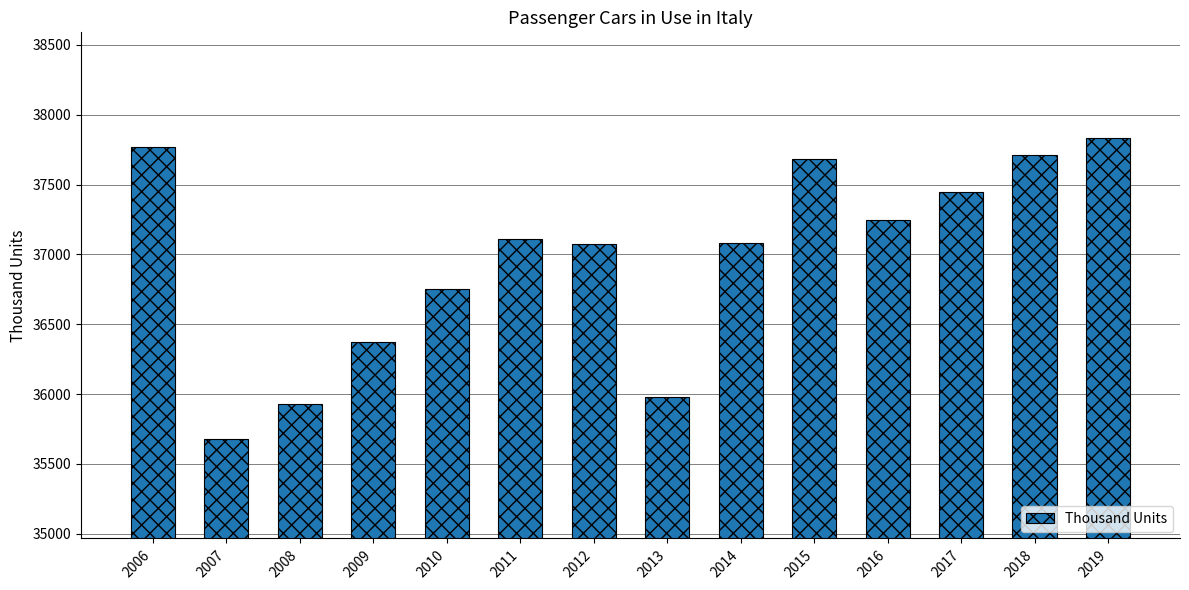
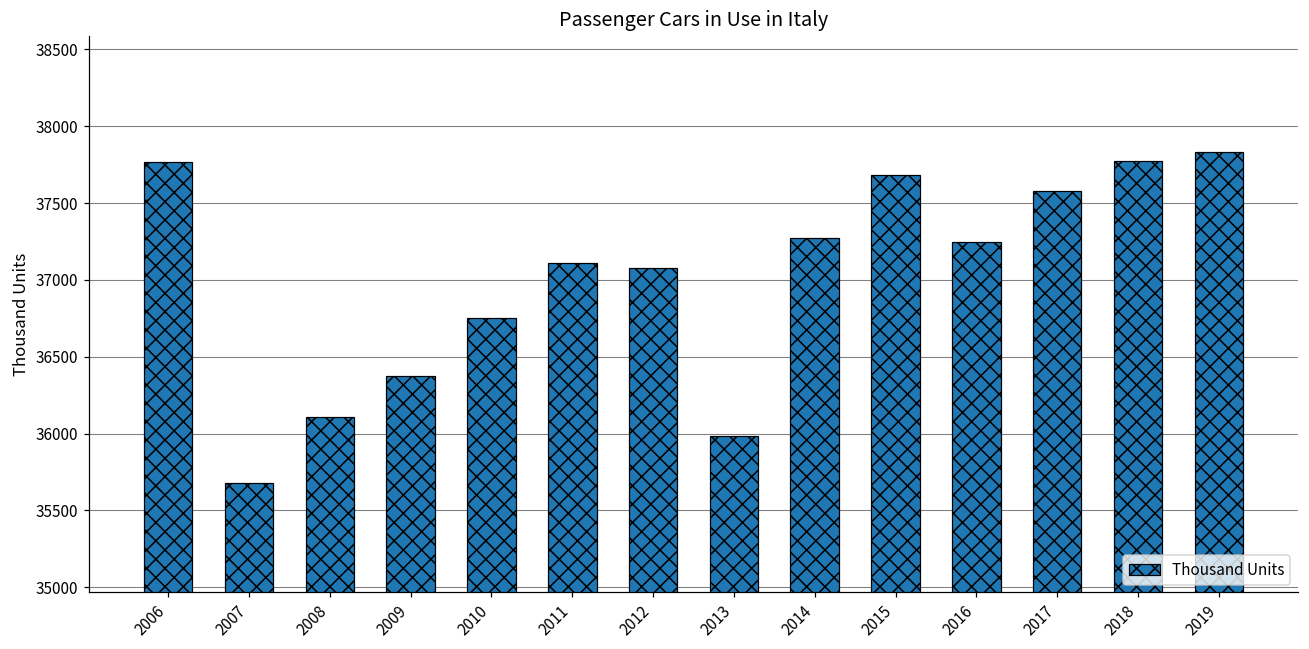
  {
    "2006": 37770,
    "2007": 35680,
-   "2008": 35930,
+   "2008": 36110,
    "2009": 36370,
    "2010": 36750,
    "2011": 37110,
    "2012": 37080,
    "2013": 35980,
-   "2014": 37080,
+   "2014": 37270,
    "2015": 37680,
    "2016": 37250,
-   "2017": 37450,
-   "2018": 37710,
+   "2017": 37580,
+   "2018": 37770,
    "2019": 37830
  }
